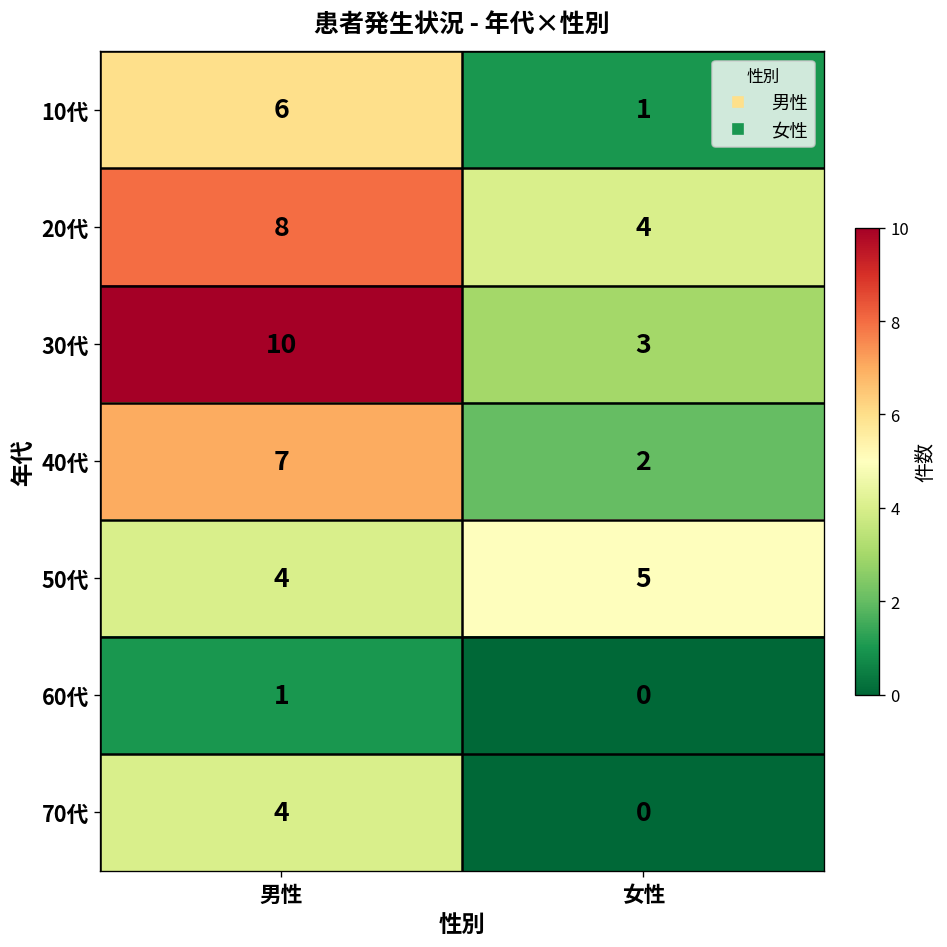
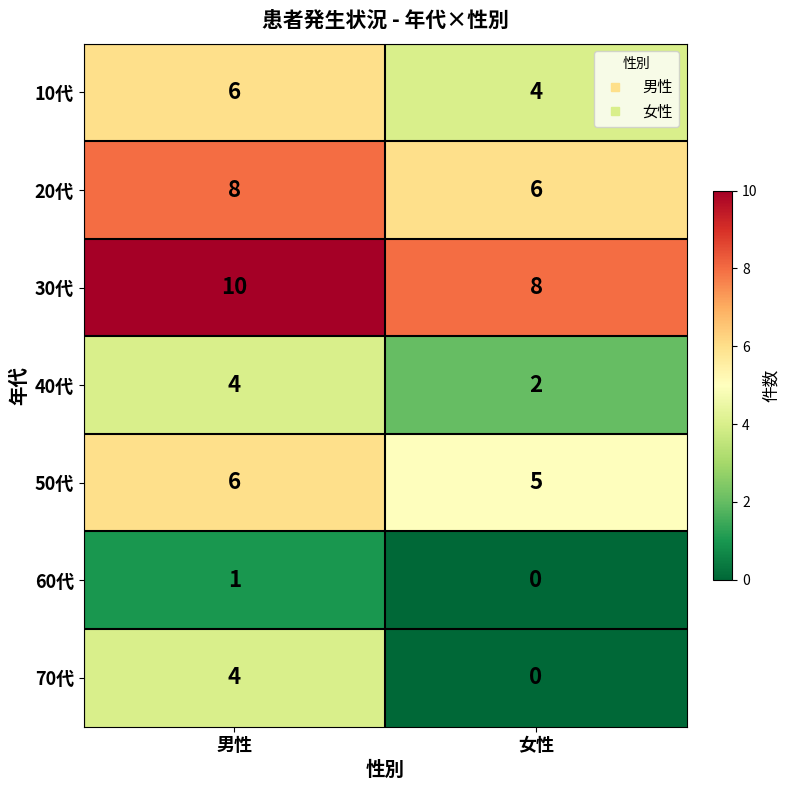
  {
    "10代": {
      "男性": 6,
-     "女性": 1
+     "女性": 4
    },
    "20代": {
      "男性": 8,
-     "女性": 4
+     "女性": 6
    },
    "30代": {
      "男性": 10,
-     "女性": 3
+     "女性": 8
    },
    "40代": {
-     "男性": 7,
+     "男性": 4,
      "女性": 2
    },
    "50代": {
-     "男性": 4,
+     "男性": 6,
      "女性": 5
    },
    "60代": {
      "男性": 1,
      "女性": 0
    },
    "70代": {
      "男性": 4,
      "女性": 0
    }
  }
